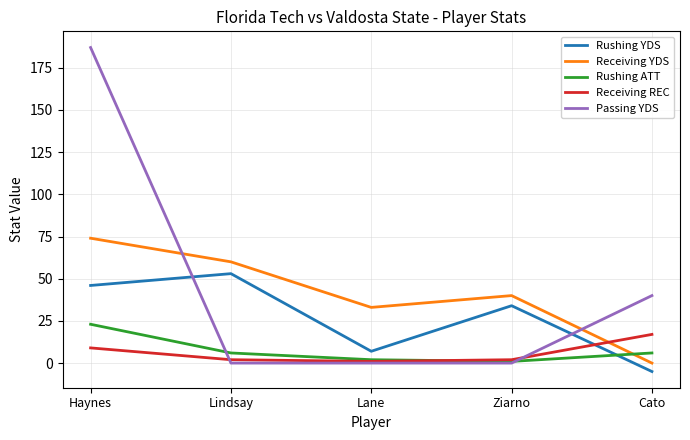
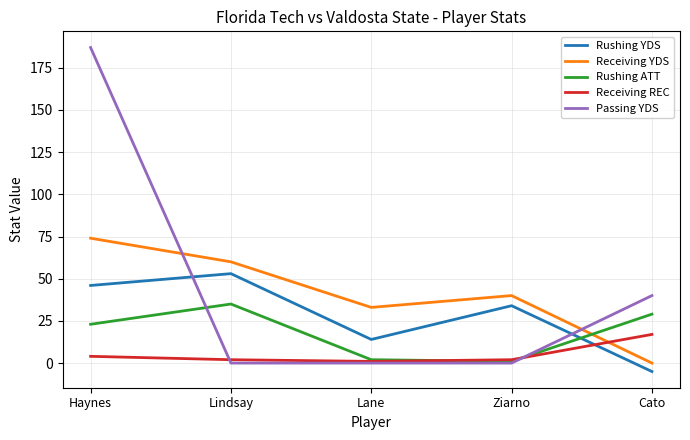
  {
    "Rushing YDS": {
      "Haynes": 46,
      "Lindsay": 53,
-     "Lane": 7,
+     "Lane": 14,
      "Ziarno": 34,
      "Cato": -5
    },
    "Receiving YDS": {
      "Haynes": 74,
      "Lindsay": 60,
      "Lane": 33,
      "Ziarno": 40,
      "Cato": 0
    },
    "Rushing ATT": {
      "Haynes": 23,
-     "Lindsay": 6,
-     "Cato": 6
+     "Lindsay": 35,
+     "Cato": 29
    },
    "Receiving REC": {
-     "Haynes": 9,
+     "Haynes": 4,
      "Lindsay": 2,
      "Cato": 17
    },
    "Passing YDS": {
      "Haynes": 187,
      "Lindsay": 0,
      "Cato": 40
    }
  }
